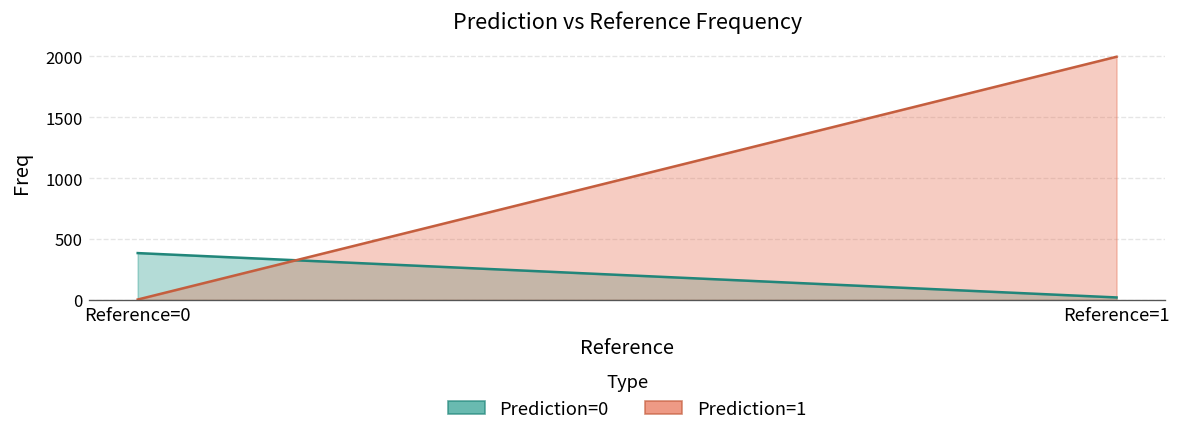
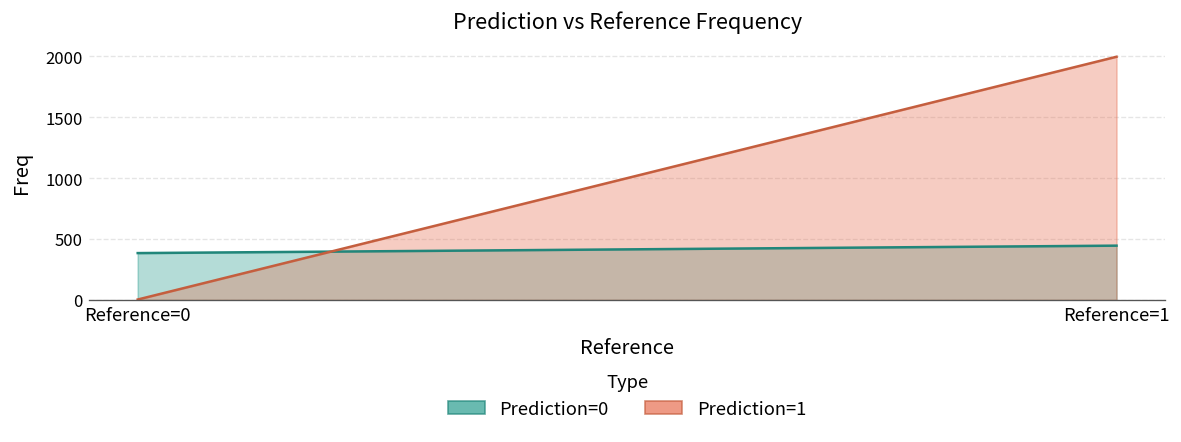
  {
    "Prediction=0": {
      "Reference=0": 390,
-     "Reference=1": 20
+     "Reference=1": 450
    },
    "Prediction=1": {
      "Reference=0": 0,
      "Reference=1": 2000
    }
  }
